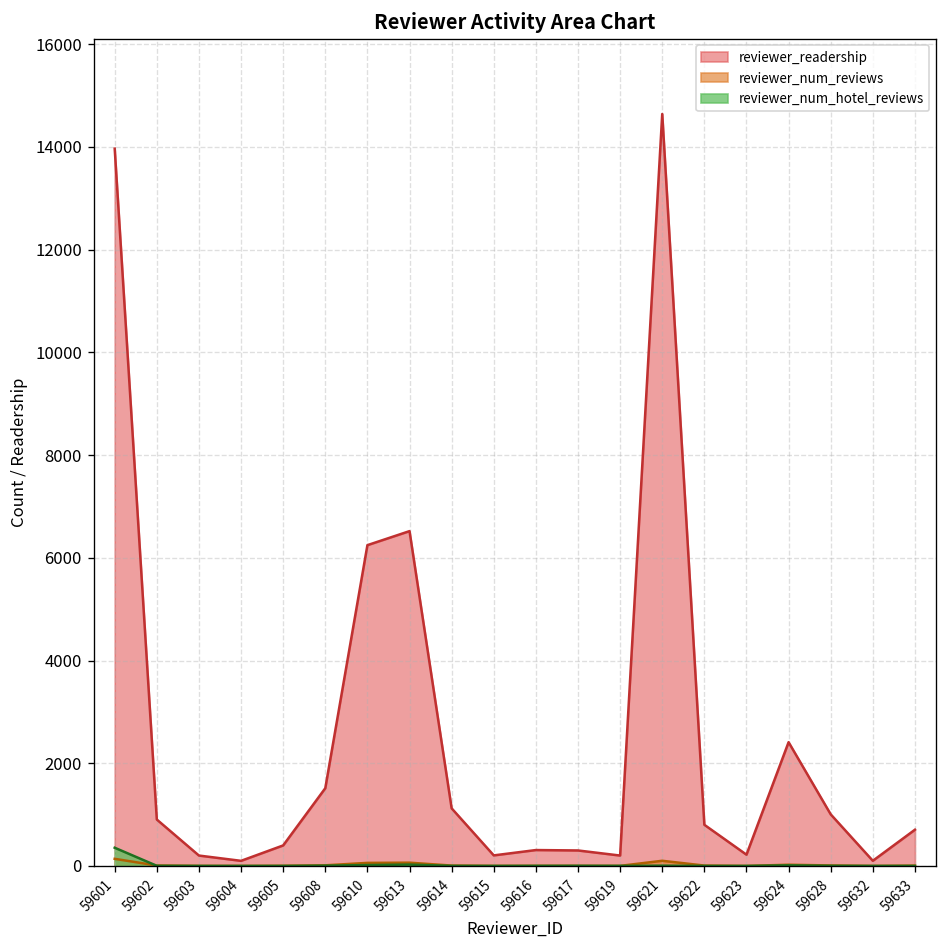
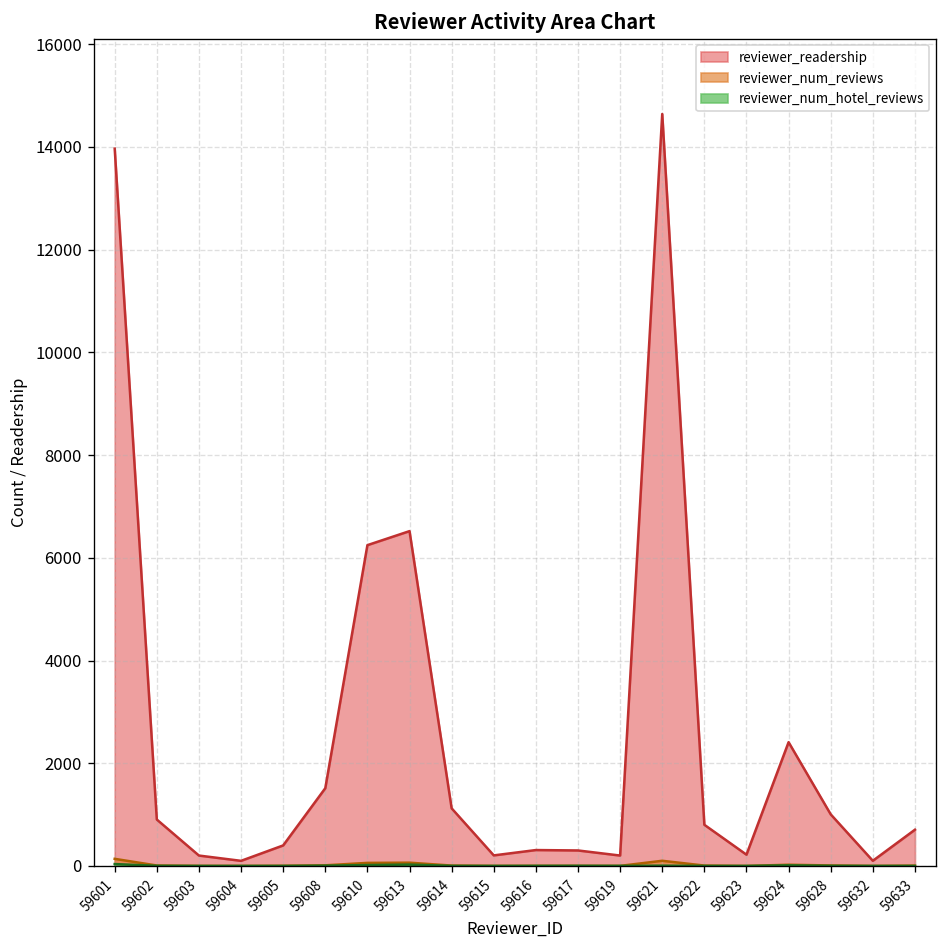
  {
    "reviewer_num_hotel_reviews": {
-     "59601": 400,
+     "59601": 0,
      "59621": 0
    }
  }
